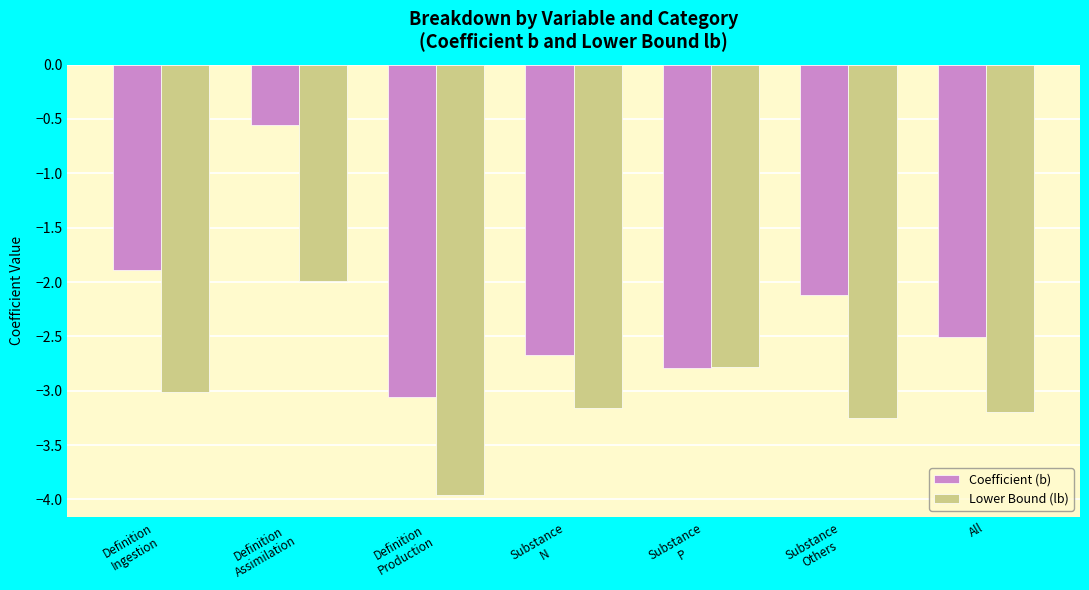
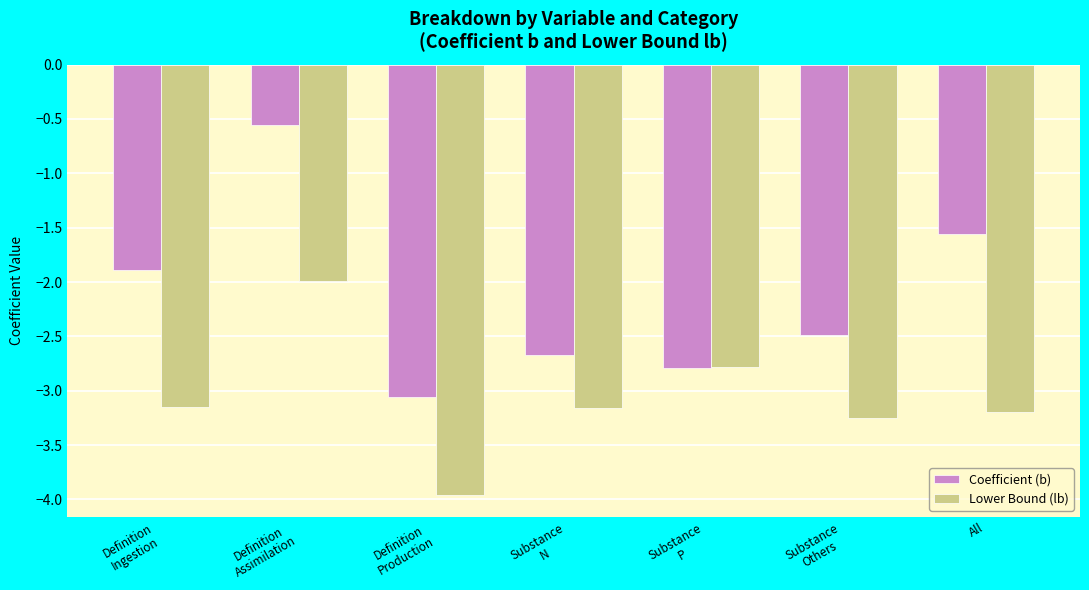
  {
    "Coefficient (b)": {
      "Definition Ingestion": -1.89,
      "Definition Assimilation": -0.56,
      "Definition Production": -3.06,
      "Substance N": -2.68,
      "Substance P": -2.79,
-     "Substance Others": -2.12,
-     "All": -2.51
+     "Substance Others": -2.49,
+     "All": -1.55
    },
    "Lower Bound (lb)": {
-     "Definition Ingestion": -3.02,
+     "Definition Ingestion": -3.15,
      "Definition Assimilation": -1.99,
      "Definition Production": -3.96,
      "Substance N": -3.15,
      "Substance P": -2.78,
      "Substance Others": -3.25,
      "All": -3.20
    }
  }
